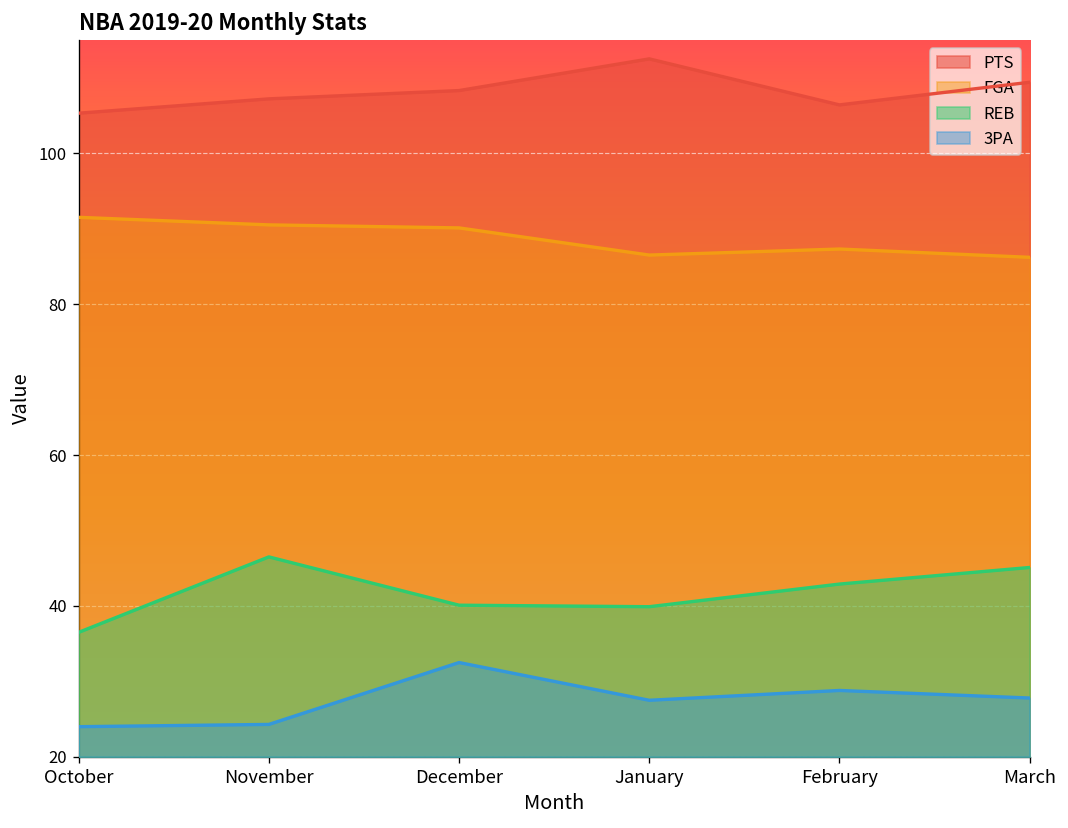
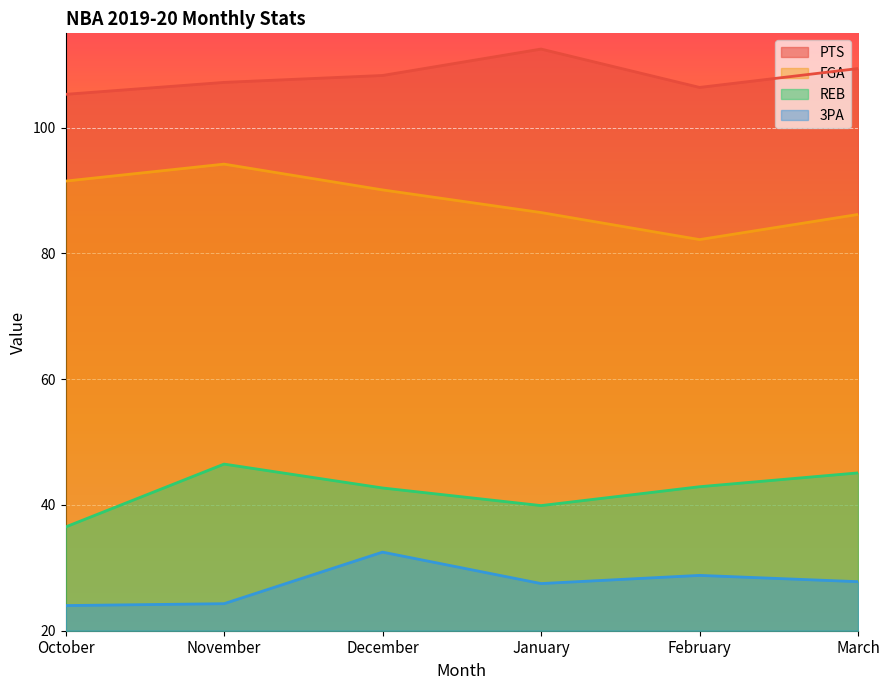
  {
    "PTS": {
      "October": 105,
      "November": 107,
      "December": 108,
      "January": 113,
      "February": 106,
      "March": 109
    },
    "FGA": {
      "October": 92,
-     "November": 91,
+     "November": 94,
      "December": 90,
      "January": 87,
-     "February": 87,
+     "February": 82,
      "March": 86
    },
    "REB": {
      "October": 37,
      "November": 47,
-     "December": 40,
+     "December": 43,
      "January": 40,
      "February": 43,
      "March": 45
    },
    "3PA": {
      "October": 24,
      "November": 24,
      "December": 33,
      "January": 28,
      "February": 29,
      "March": 28
    }
  }
